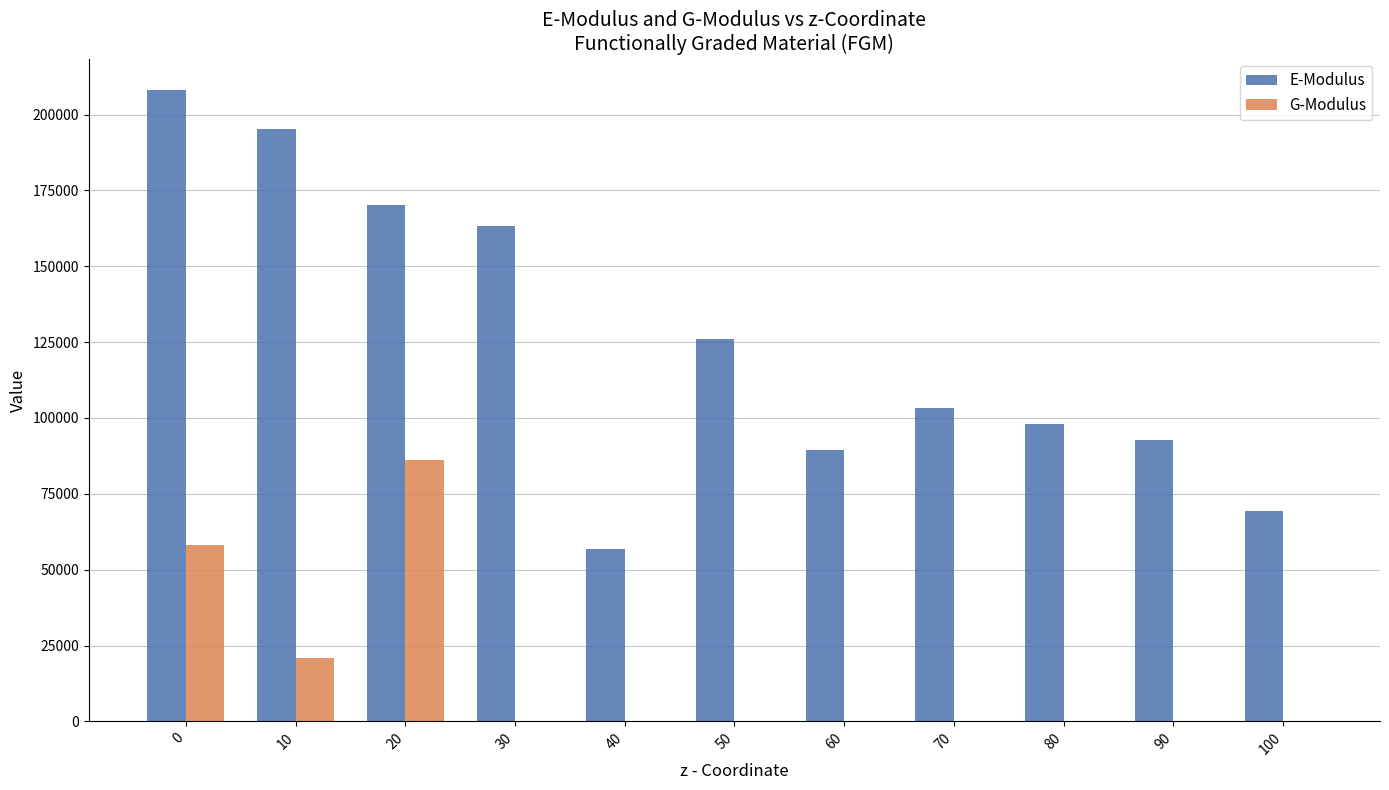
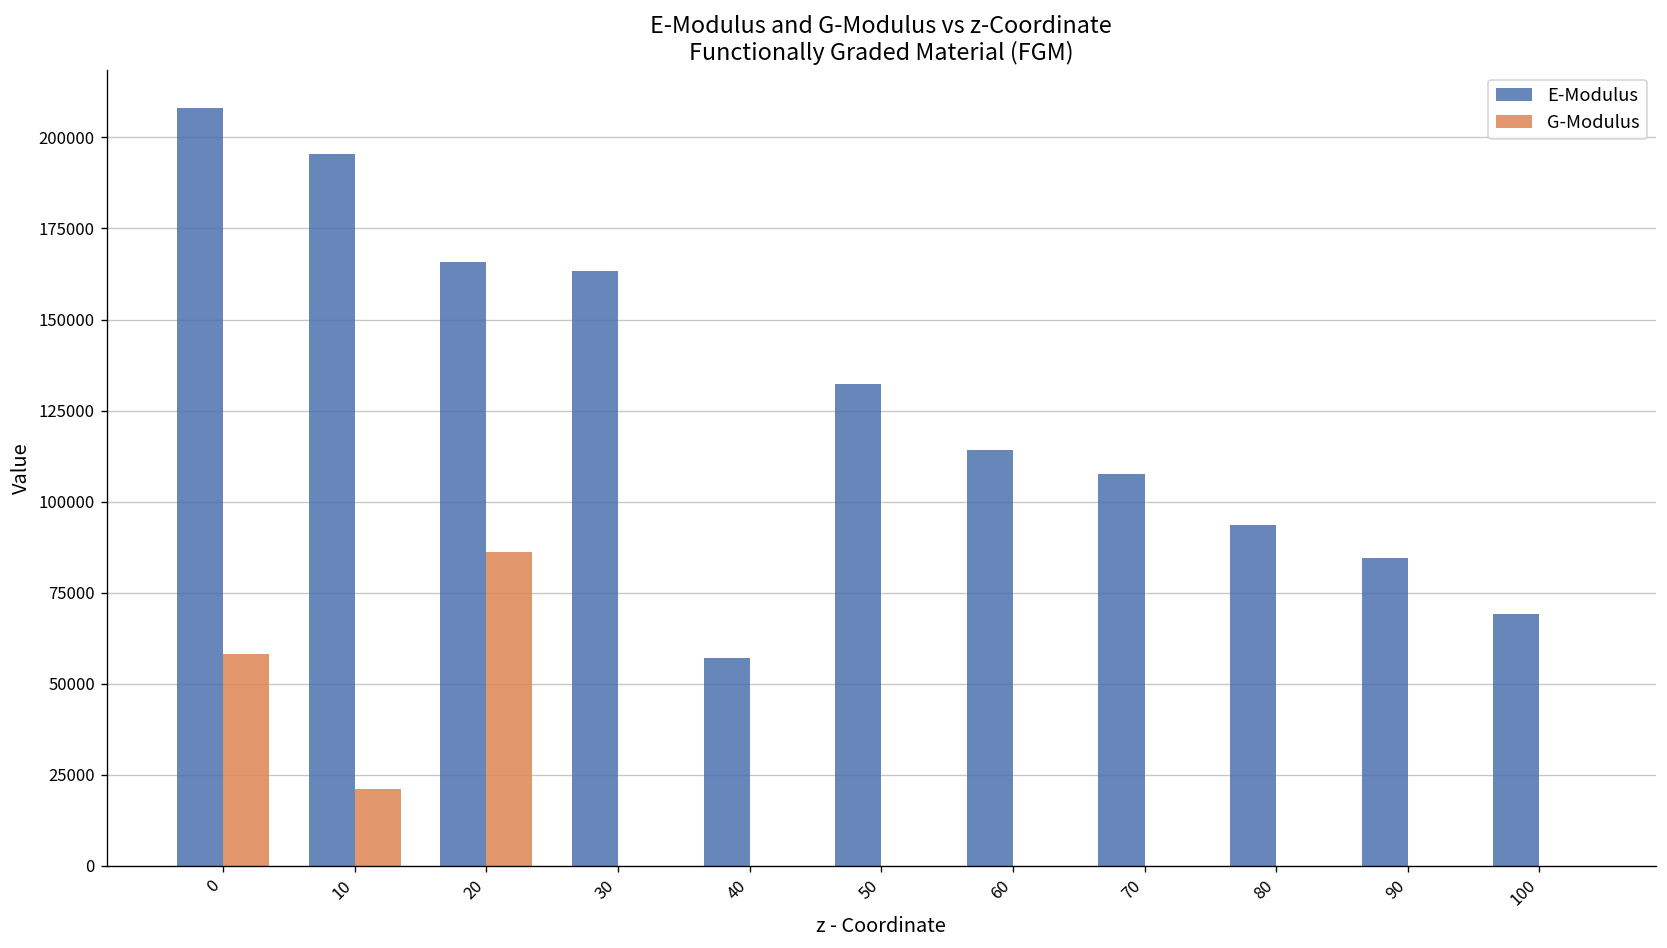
  {
    "E-Modulus": {
      "0": 208000,
      "10": 195000,
-     "20": 170000,
+     "20": 166000,
      "30": 163000,
      "40": 57000,
-     "50": 126000,
-     "60": 89000,
-     "70": 103000,
-     "80": 98000,
-     "90": 93000,
+     "50": 132000,
+     "60": 114000,
+     "70": 108000,
+     "80": 93000,
+     "90": 85000,
      "100": 69000
    },
    "G-Modulus": {
      "0": 58000,
      "10": 21000,
      "20": 86000
    }
  }
